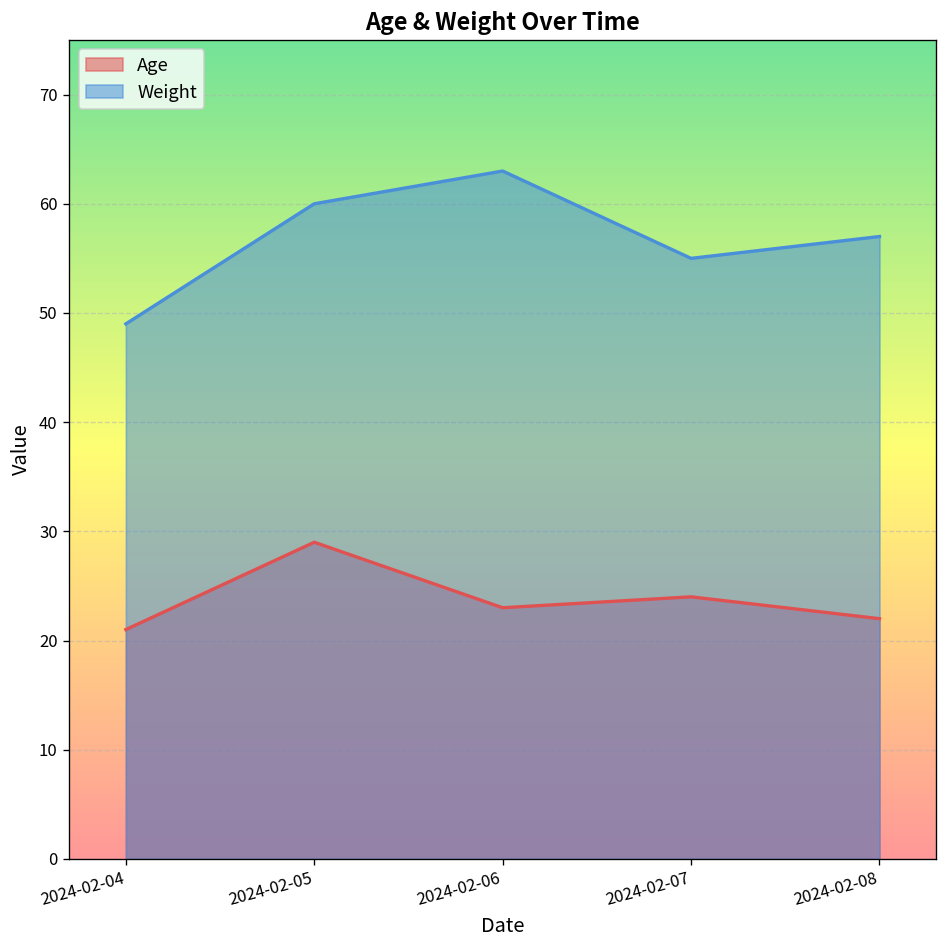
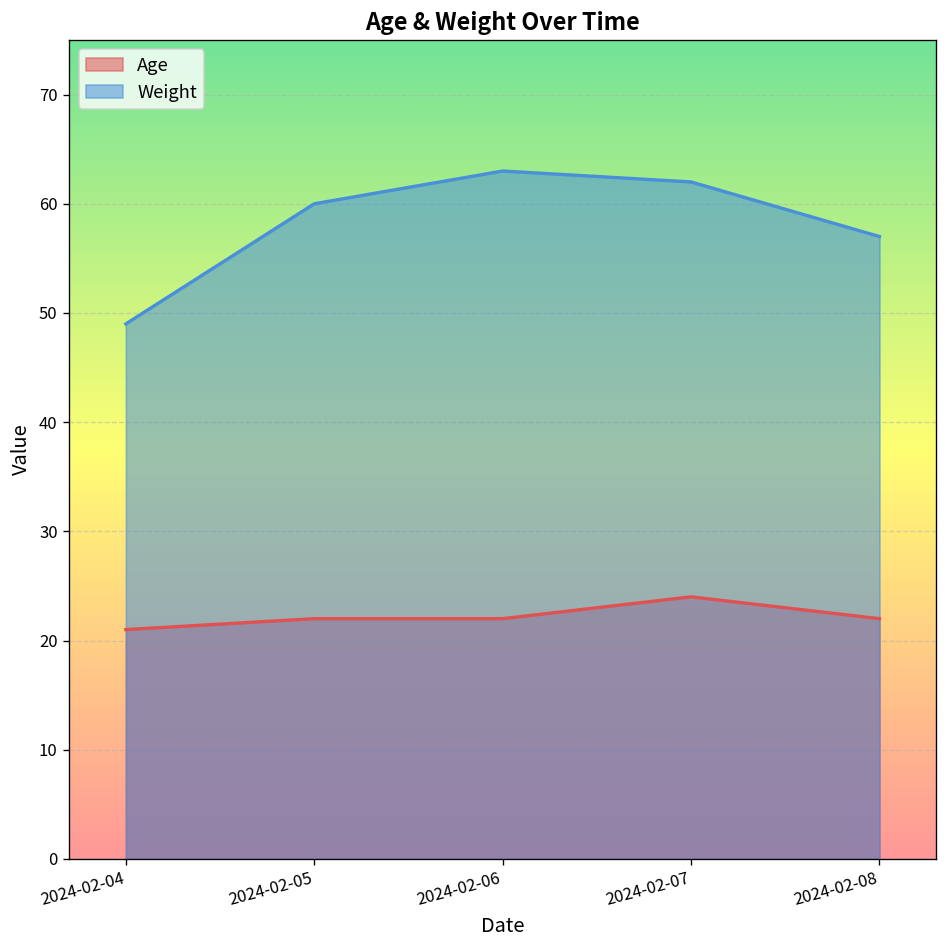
  {
    "Age": {
      "2024-02-04": 21,
-     "2024-02-05": 29,
-     "2024-02-06": 23,
+     "2024-02-05": 22,
+     "2024-02-06": 22,
      "2024-02-07": 24,
      "2024-02-08": 22
    },
    "Weight": {
      "2024-02-04": 49,
      "2024-02-05": 60,
      "2024-02-06": 63,
-     "2024-02-07": 55,
+     "2024-02-07": 62,
      "2024-02-08": 57
    }
  }
